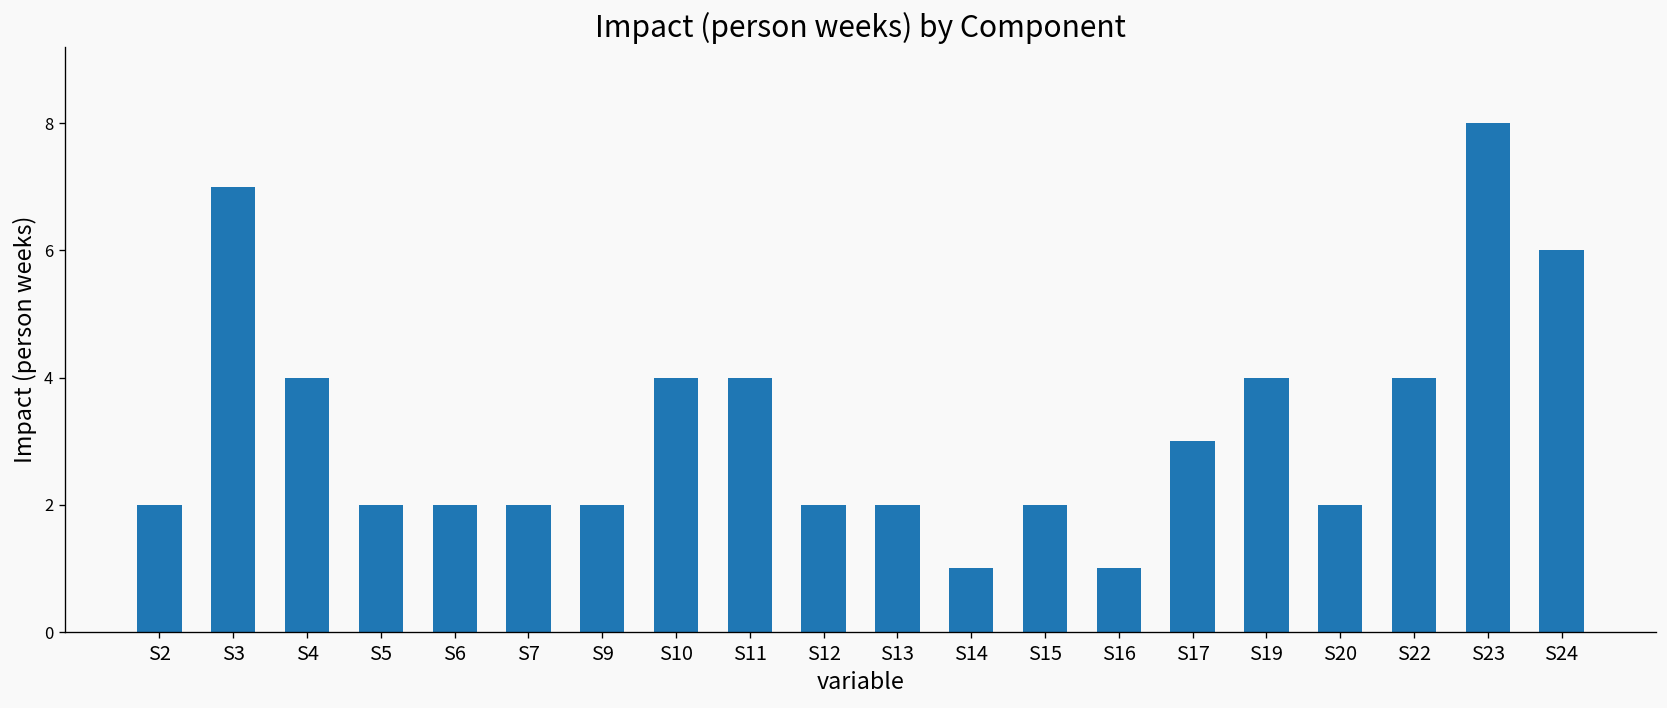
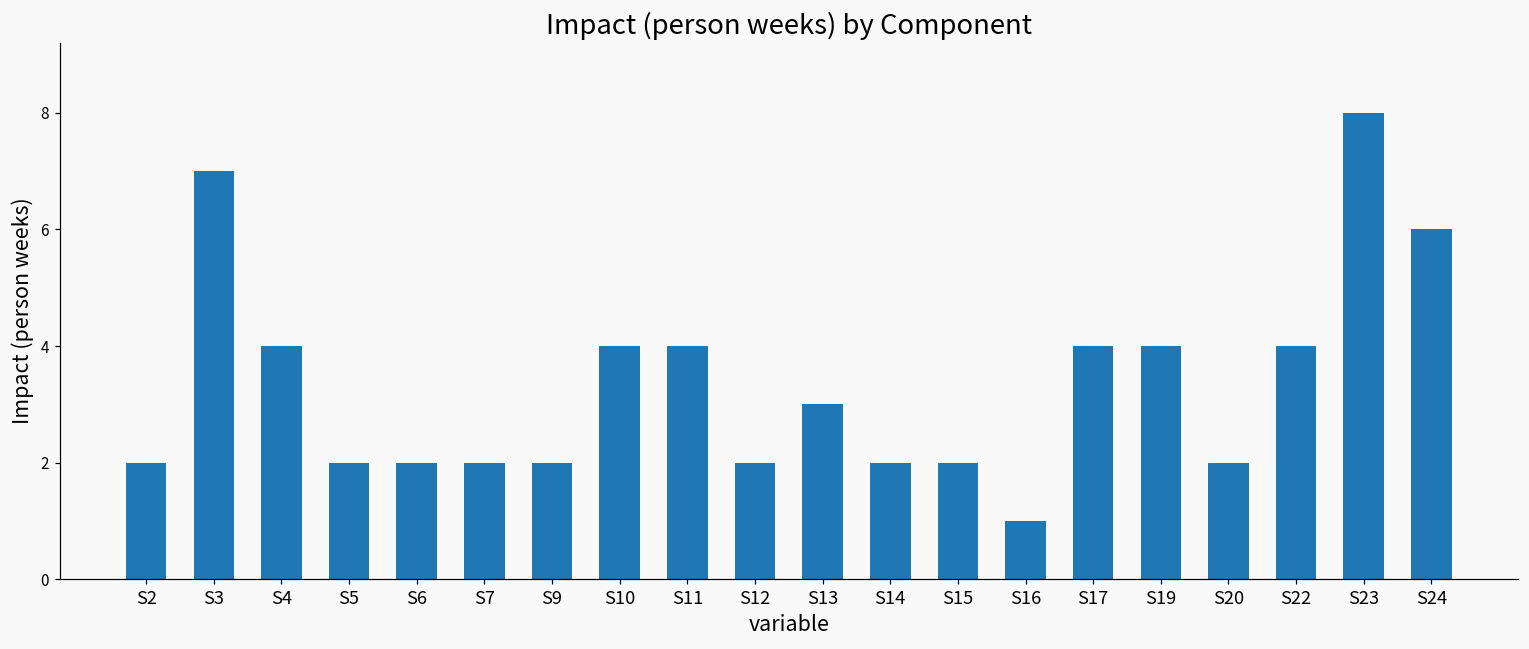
  {
    "S2": 2,
    "S3": 7,
    "S4": 4,
    "S5": 2,
    "S6": 2,
    "S7": 2,
    "S9": 2,
    "S10": 4,
    "S11": 4,
    "S12": 2,
-   "S13": 2,
-   "S14": 1,
+   "S13": 3,
+   "S14": 2,
    "S15": 2,
    "S16": 1,
-   "S17": 3,
+   "S17": 4,
    "S19": 4,
    "S20": 2,
    "S22": 4,
    "S23": 8,
    "S24": 6
  }
